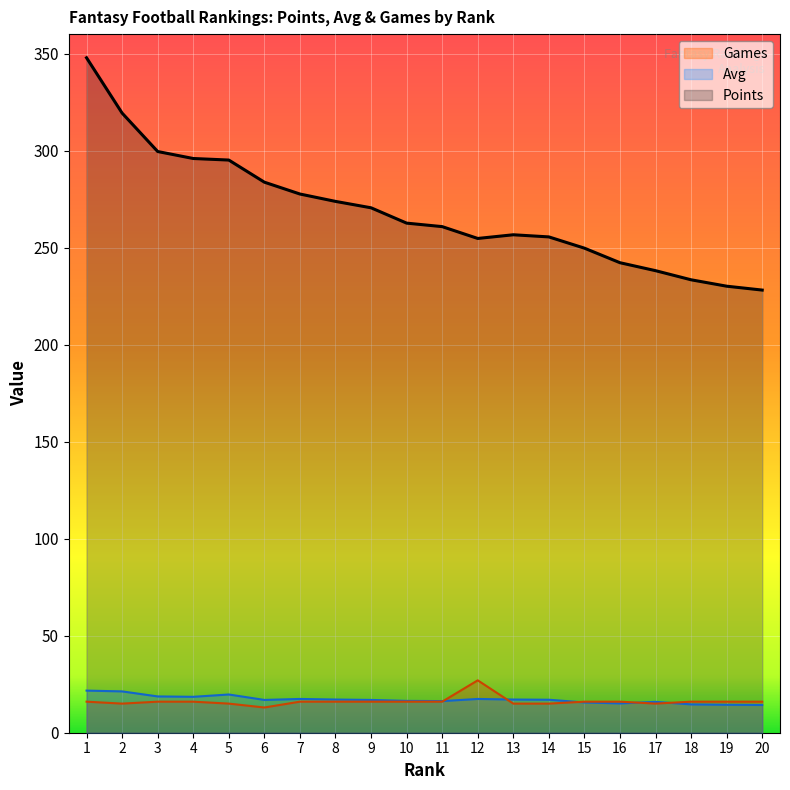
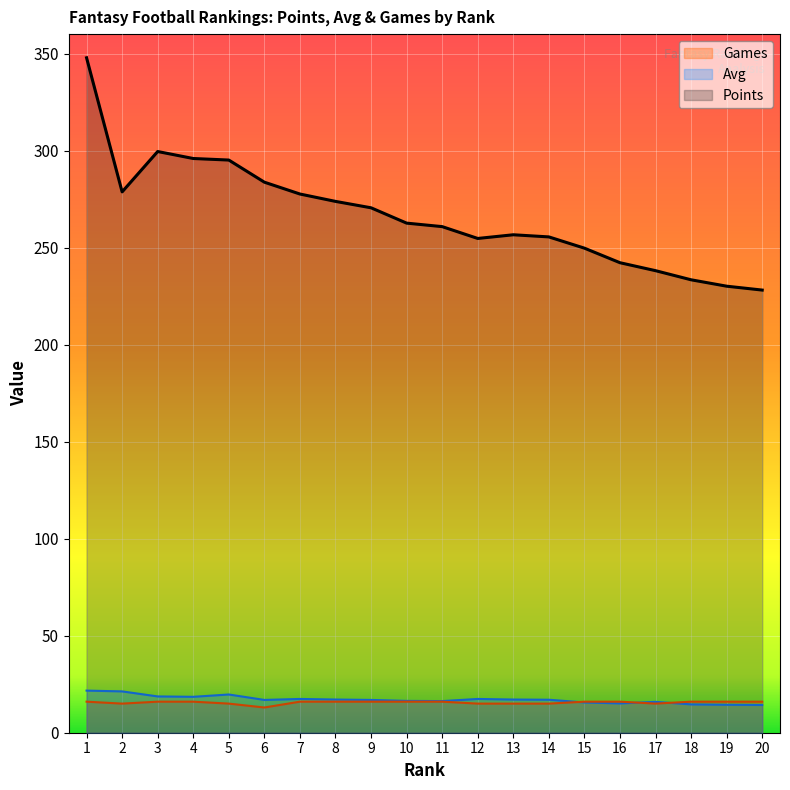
  {
    "Games": {
      "1": 16,
      "2": 15,
      "3": 16,
      "4": 16,
      "5": 15,
      "6": 13,
      "7": 16,
-     "12": 27,
+     "12": 15,
      "13": 15,
      "14": 15,
      "18": 16,
      "19": 16,
      "20": 16
    },
    "Avg": {
      "1": 22,
      "2": 21,
      "3": 19,
      "4": 19,
      "5": 20,
      "6": 17,
      "7": 17,
      "12": 17,
      "13": 17,
      "14": 17,
      "18": 15,
      "19": 14,
      "20": 14
    },
    "Points": {
      "1": 348,
-     "2": 319,
+     "2": 279,
      "3": 300,
      "4": 296,
      "5": 295,
      "6": 284,
      "7": 278,
      "8": 274,
      "9": 271,
      "10": 263,
      "11": 261,
      "12": 255,
      "13": 257,
      "14": 256,
      "15": 250,
      "16": 242,
      "17": 238,
      "18": 233,
      "19": 230,
      "20": 228
    }
  }
